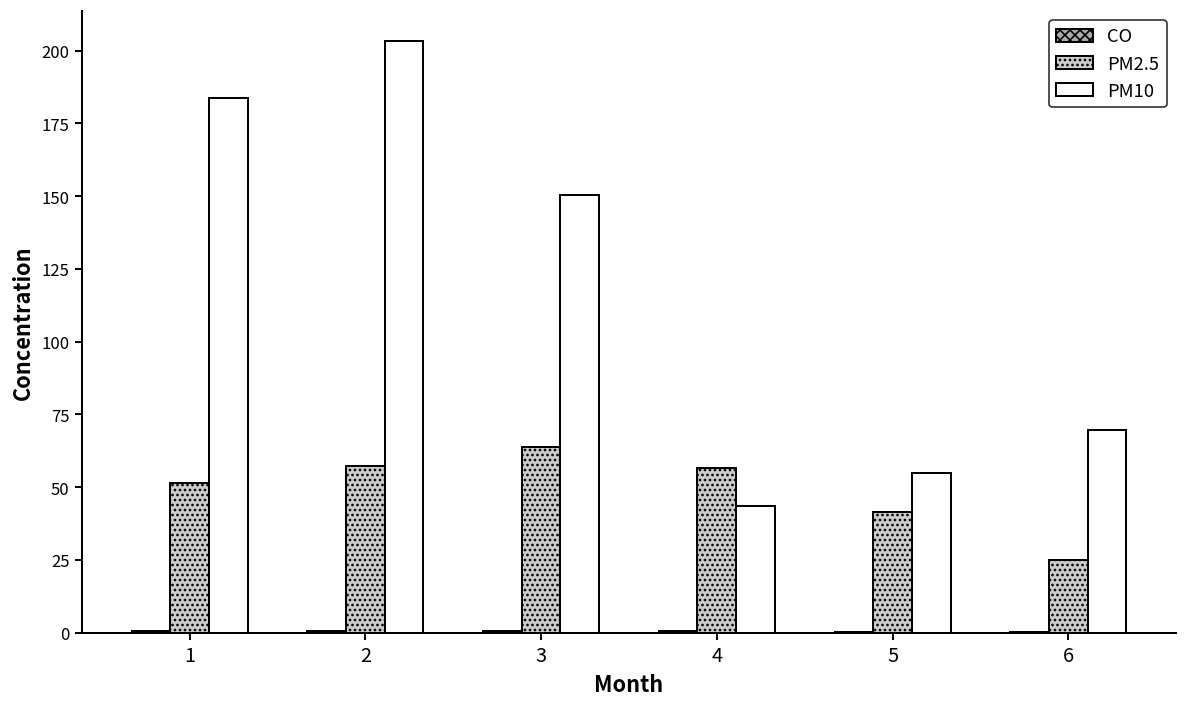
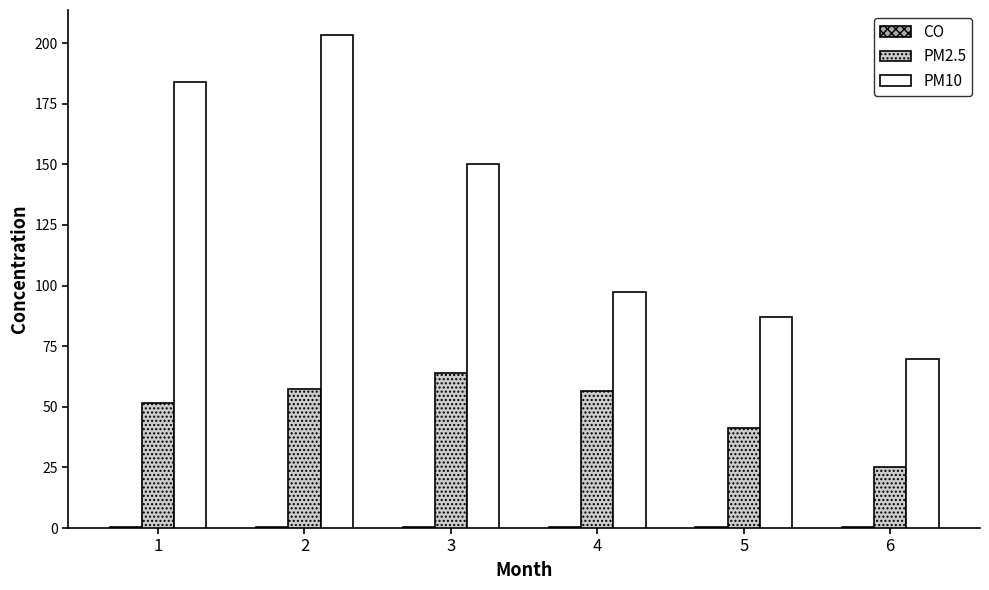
  {
    "PM10": {
      "1": 184,
      "2": 203,
      "3": 150,
-     "4": 43,
-     "5": 55,
+     "4": 97,
+     "5": 87,
      "6": 70
    }
  }
